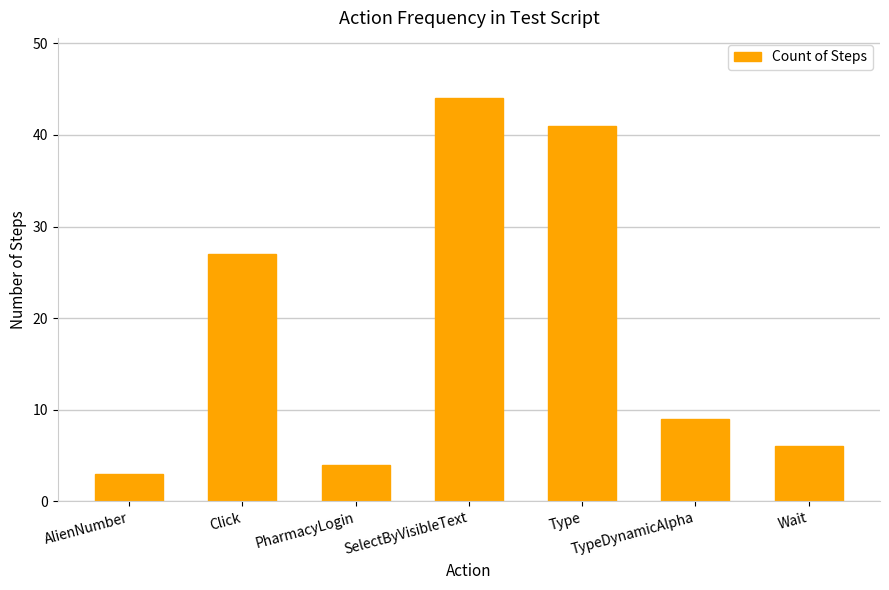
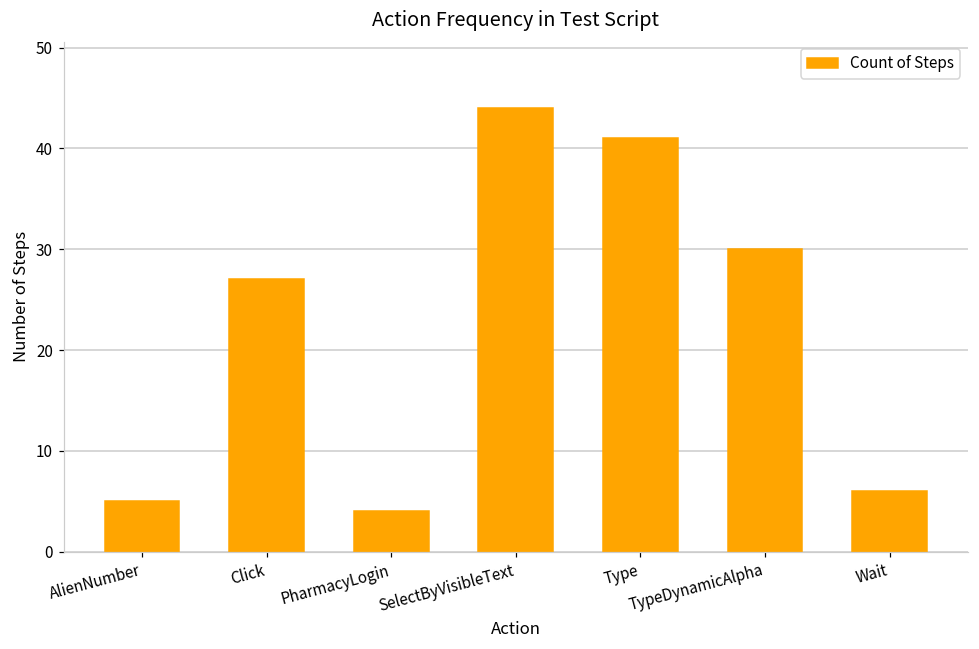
  {
-   "AlienNumber": 3,
+   "AlienNumber": 5,
    "Click": 27,
    "PharmacyLogin": 4,
    "SelectByVisibleText": 44,
    "Type": 41,
-   "TypeDynamicAlpha": 9,
+   "TypeDynamicAlpha": 30,
    "Wait": 6
  }
